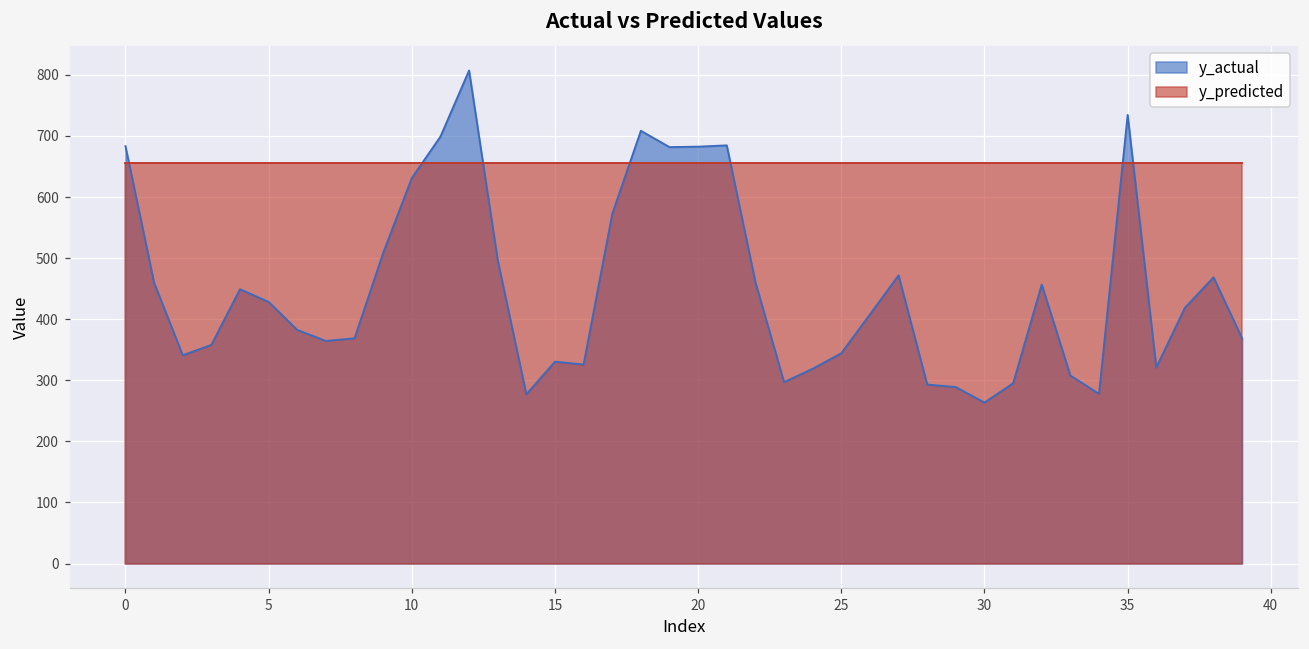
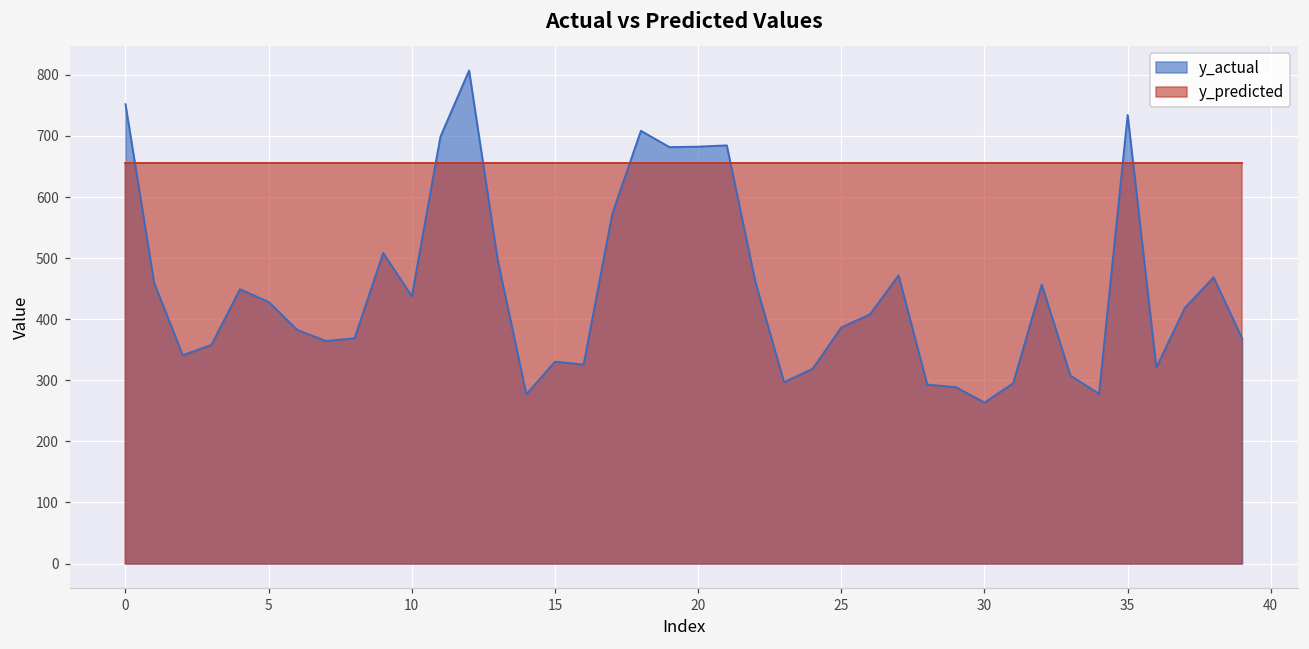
  {
    "y_actual": {
-     "0": 680,
+     "0": 750,
      "5": 430,
-     "10": 630,
+     "10": 440,
      "15": 330,
      "20": 680,
-     "25": 340,
+     "25": 390,
      "30": 260,
      "35": 730
    },
    "y_predicted": {
      "0": 660,
      "5": 660,
      "10": 660,
      "15": 660,
      "20": 660,
      "25": 660,
      "30": 660,
      "35": 660
    }
  }
